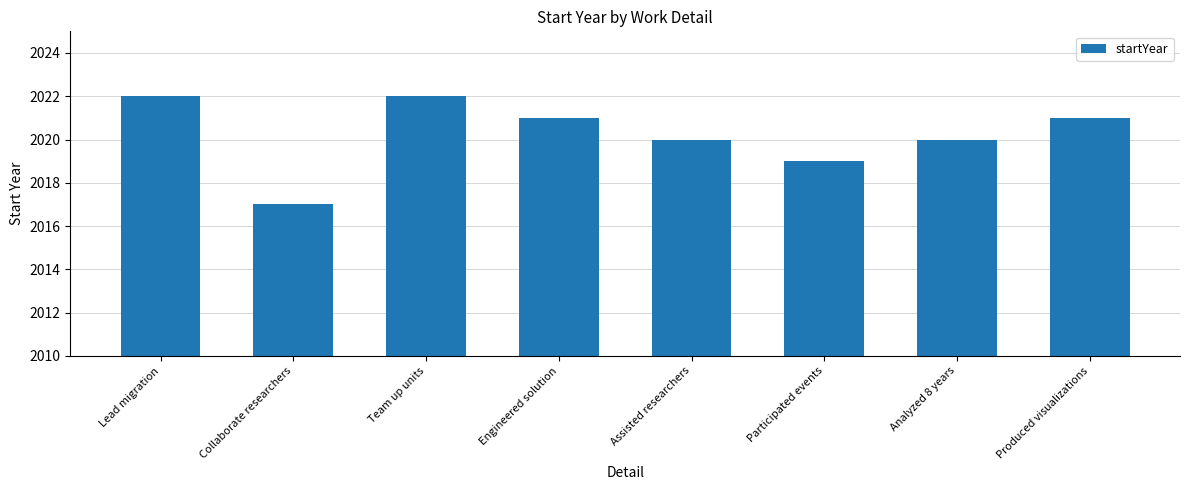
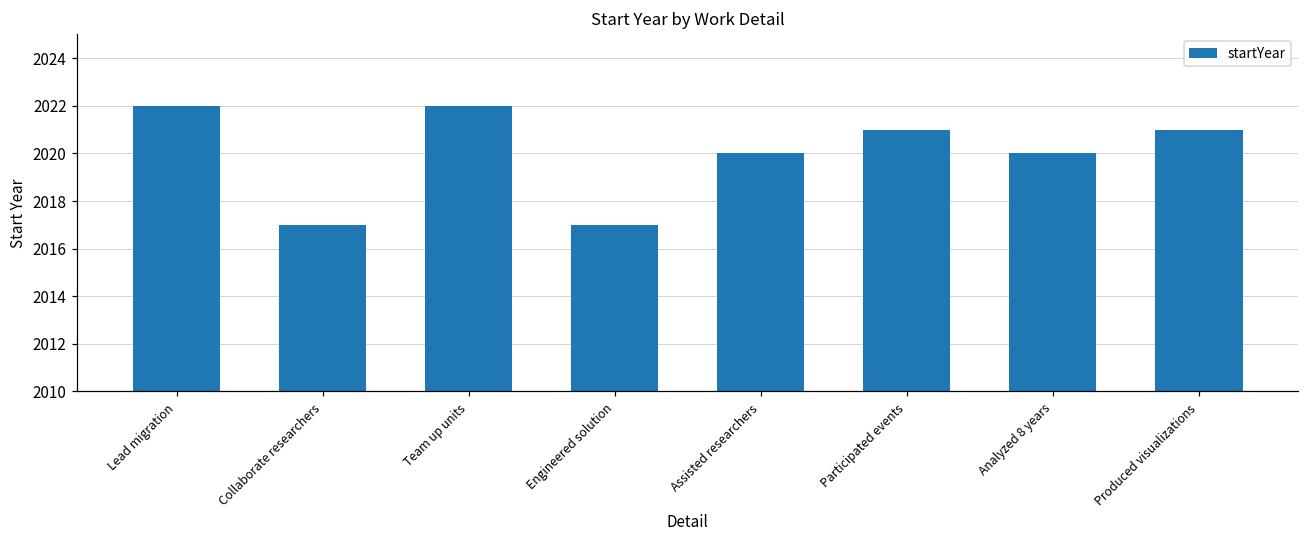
  {
    "Lead migration": 2022,
    "Collaborate researchers": 2017,
    "Team up units": 2022,
-   "Engineered solution": 2021,
+   "Engineered solution": 2017,
    "Assisted researchers": 2020,
-   "Participated events": 2019,
+   "Participated events": 2021,
    "Analyzed 8 years": 2020,
    "Produced visualizations": 2021
  }
